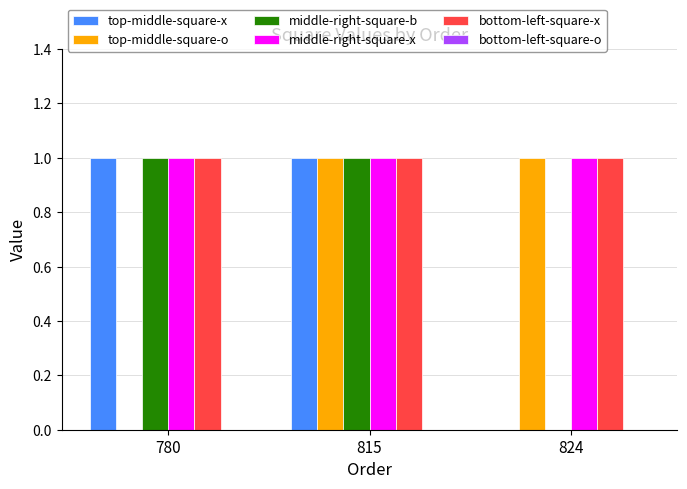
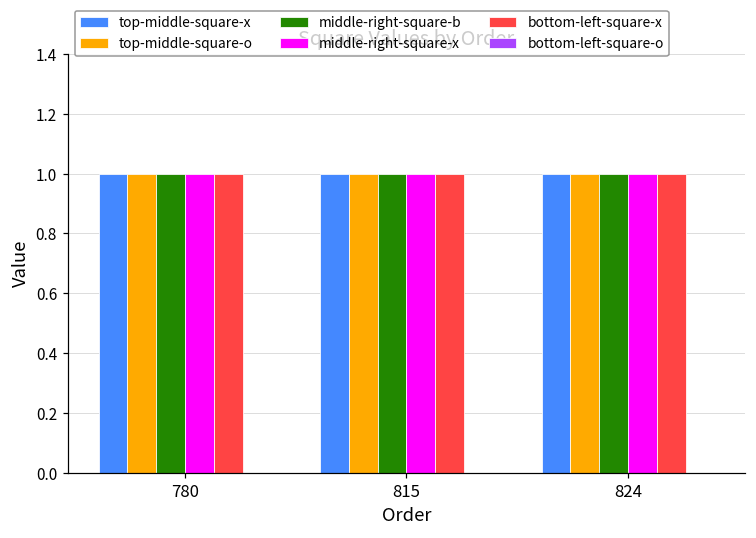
  {
    "top-middle-square-x": {
      "780": 1,
      "815": 1,
-     "824": 0
+     "824": 1
    },
    "top-middle-square-o": {
-     "780": 0,
+     "780": 1,
      "815": 1,
      "824": 1
    },
    "middle-right-square-b": {
      "780": 1,
      "815": 1,
-     "824": 0
+     "824": 1
    },
    "middle-right-square-x": {
      "780": 1,
      "815": 1,
      "824": 1
    },
    "bottom-left-square-x": {
      "780": 1,
      "815": 1,
      "824": 1
    },
    "bottom-left-square-o": {
      "780": 0,
      "815": 0,
      "824": 0
    }
  }
